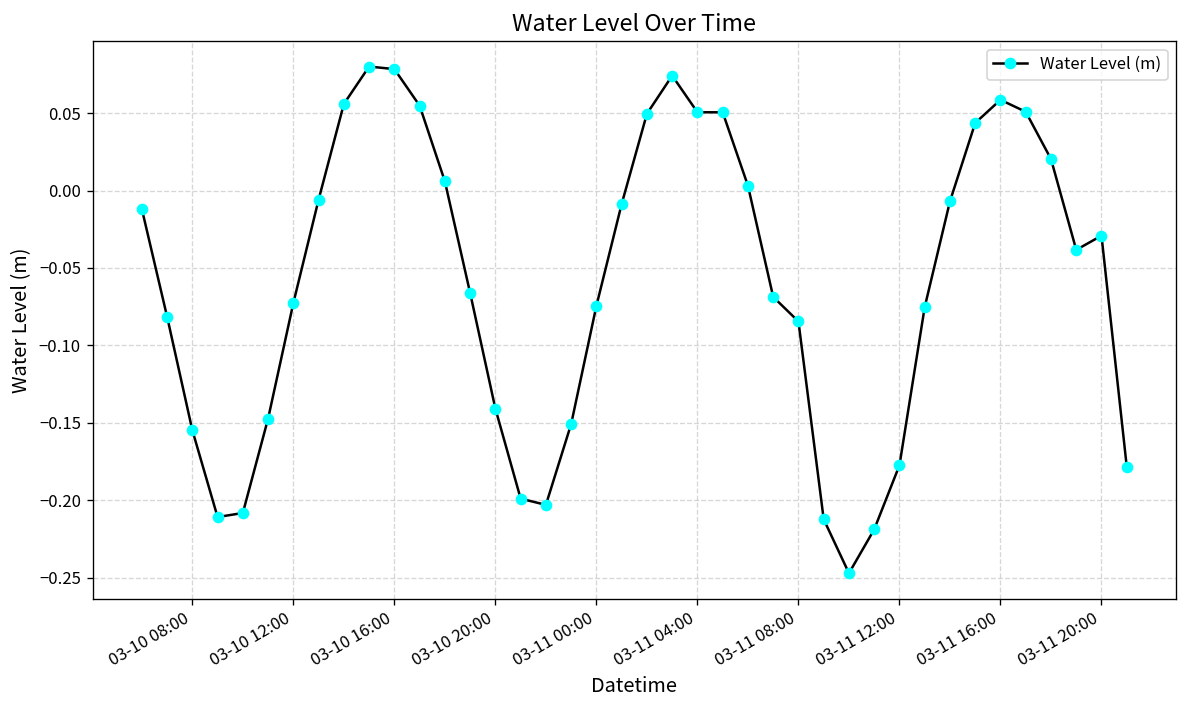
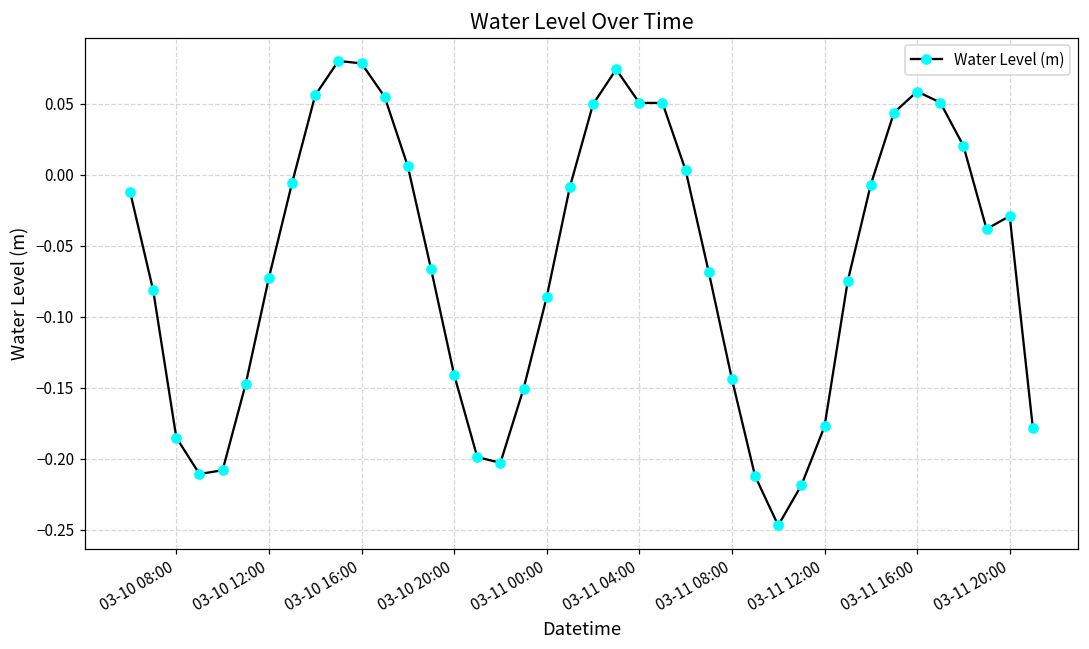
  {
-   "03-10 08:00": -0.155,
+   "03-10 08:00": -0.185,
    "03-10 12:00": -0.073,
    "03-10 16:00": 0.078,
    "03-10 20:00": -0.141,
-   "03-11 00:00": -0.074,
+   "03-11 00:00": -0.086,
    "03-11 04:00": 0.051,
-   "03-11 08:00": -0.085,
+   "03-11 08:00": -0.144,
    "03-11 12:00": -0.177,
    "03-11 16:00": 0.059,
    "03-11 20:00": -0.029
  }
